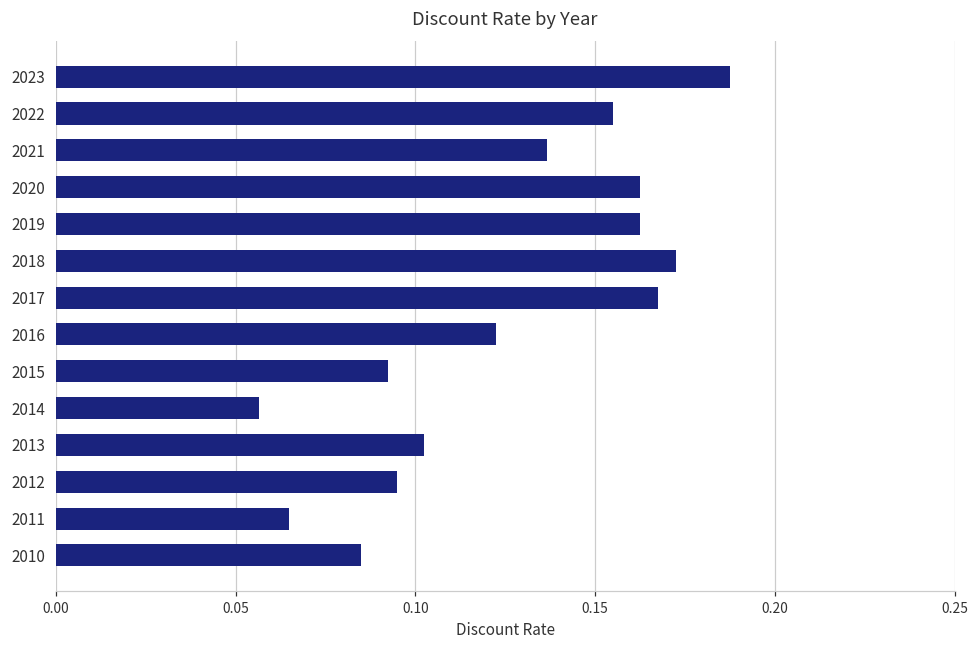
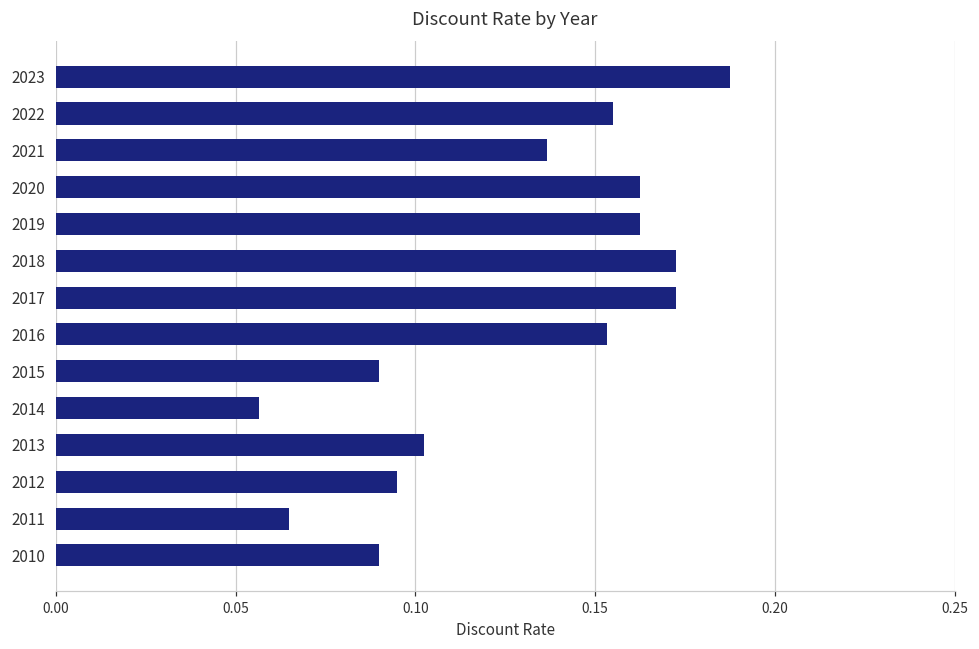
  {
    "2023": 0.188,
    "2022": 0.155,
    "2021": 0.137,
    "2020": 0.163,
    "2019": 0.163,
    "2018": 0.173,
-   "2017": 0.168,
-   "2016": 0.123,
-   "2015": 0.093,
+   "2017": 0.173,
+   "2016": 0.153,
+   "2015": 0.090,
    "2014": 0.056,
    "2013": 0.103,
    "2012": 0.095,
    "2011": 0.065,
-   "2010": 0.085
+   "2010": 0.090
  }
